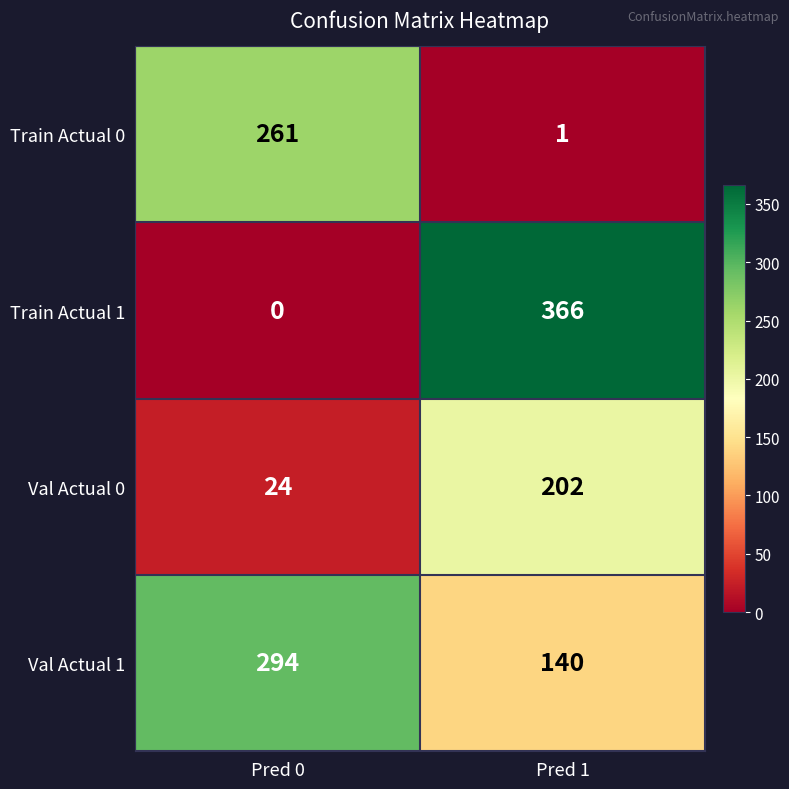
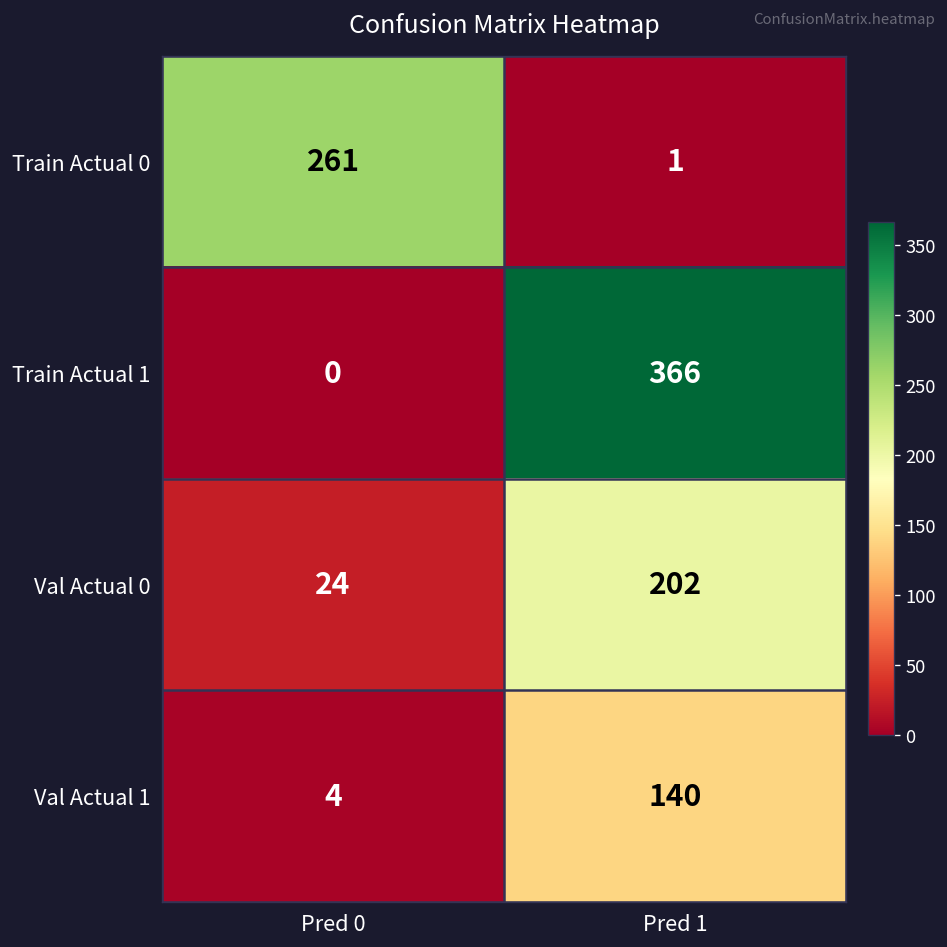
  {
    "Train Actual 0": {
      "Pred 0": 261,
      "Pred 1": 1
    },
    "Train Actual 1": {
      "Pred 0": 0,
      "Pred 1": 366
    },
    "Val Actual 0": {
      "Pred 0": 24,
      "Pred 1": 202
    },
    "Val Actual 1": {
-     "Pred 0": 294,
+     "Pred 0": 4,
      "Pred 1": 140
    }
  }
